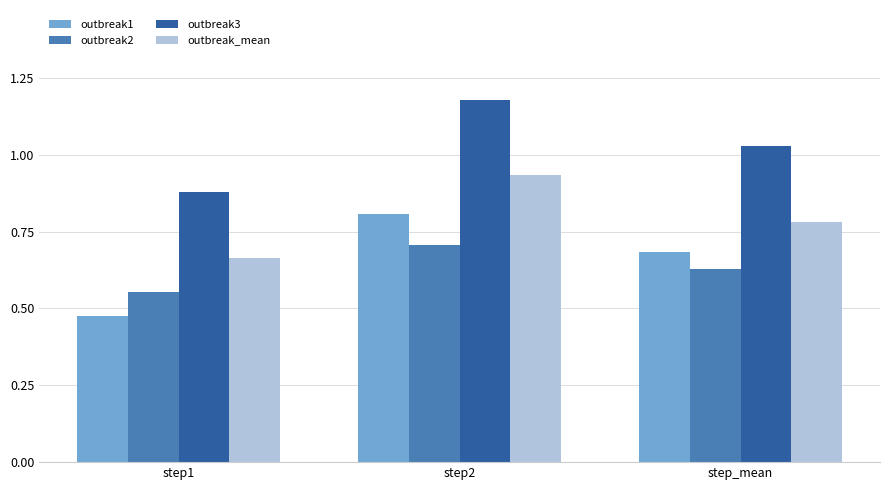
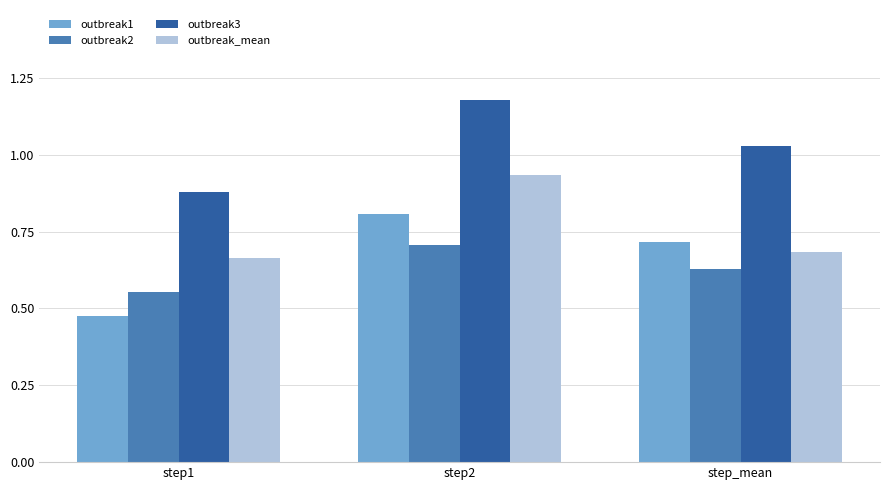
  {
    "outbreak1": {
      "step1": 0.47,
      "step2": 0.81,
-     "step_mean": 0.68
+     "step_mean": 0.71
    },
    "outbreak_mean": {
      "step1": 0.66,
      "step2": 0.93,
-     "step_mean": 0.78
+     "step_mean": 0.68
    }
  }
